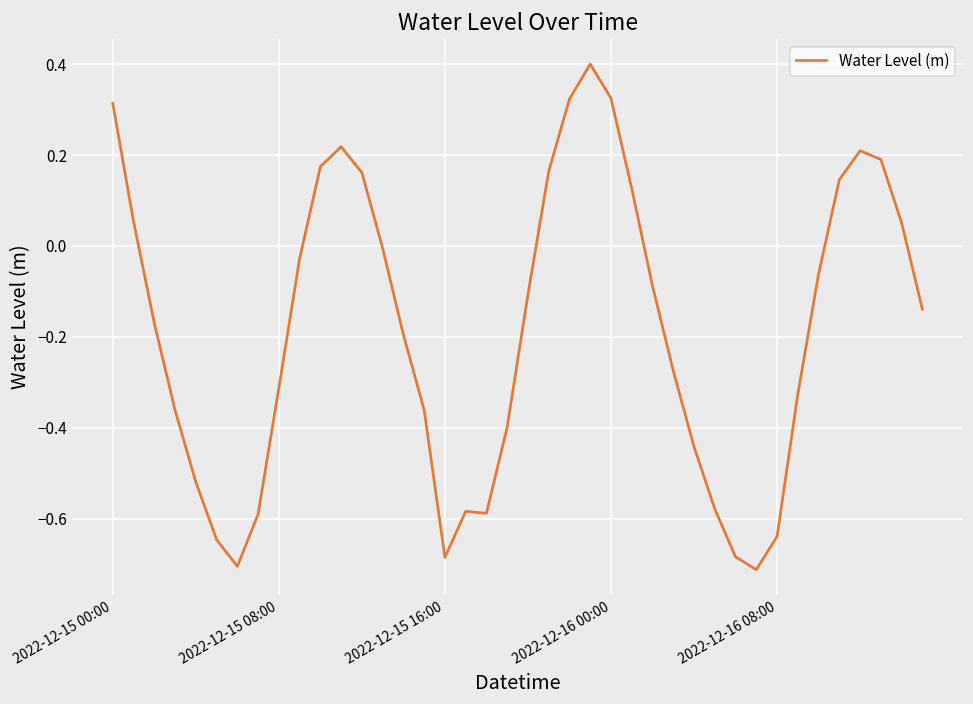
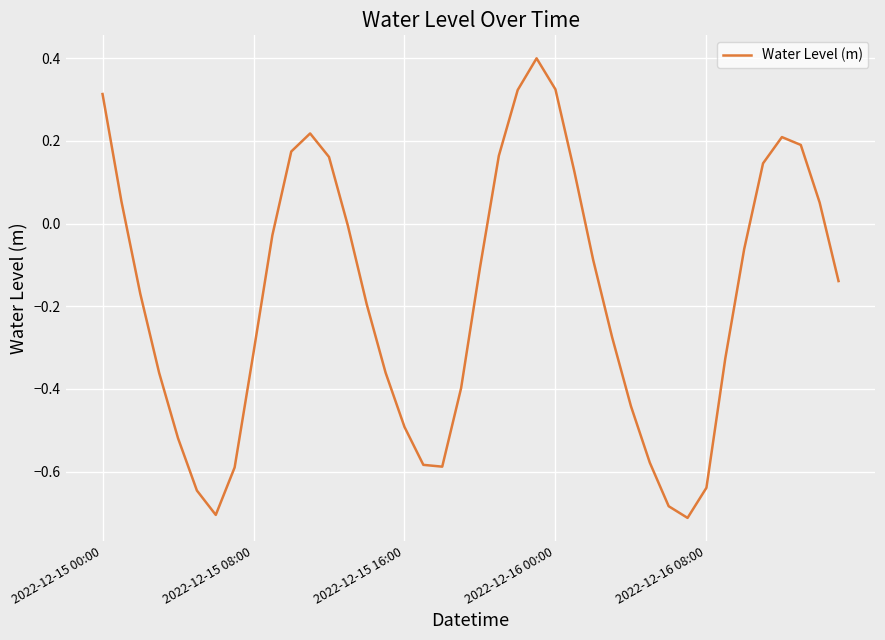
  {
    "2022-12-15 00:00": 0.31,
    "2022-12-15 08:00": -0.31,
-   "2022-12-15 16:00": -0.68,
+   "2022-12-15 16:00": -0.49,
    "2022-12-16 00:00": 0.32,
    "2022-12-16 08:00": -0.64
  }
